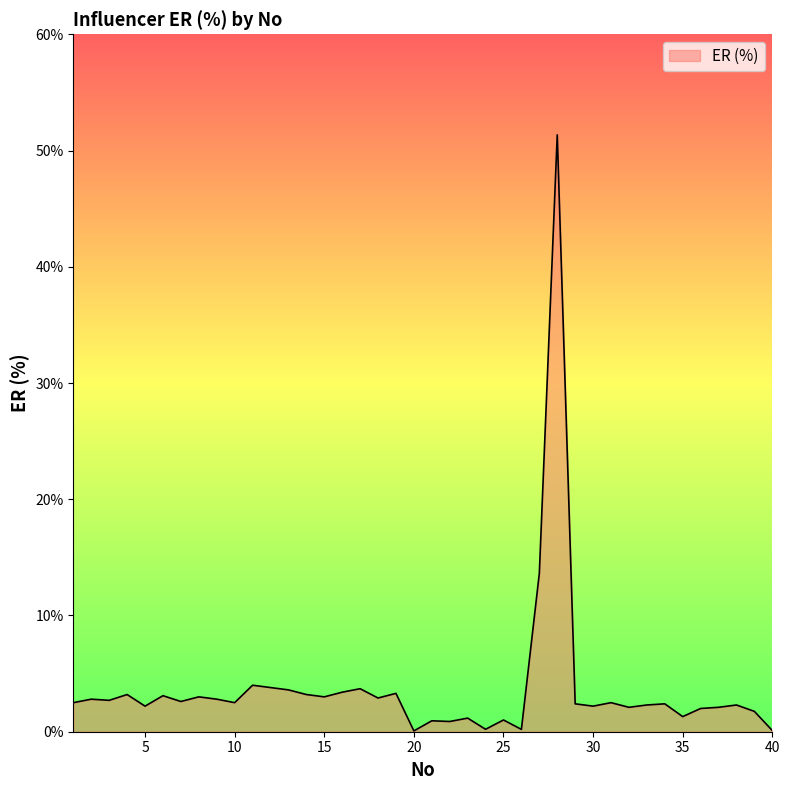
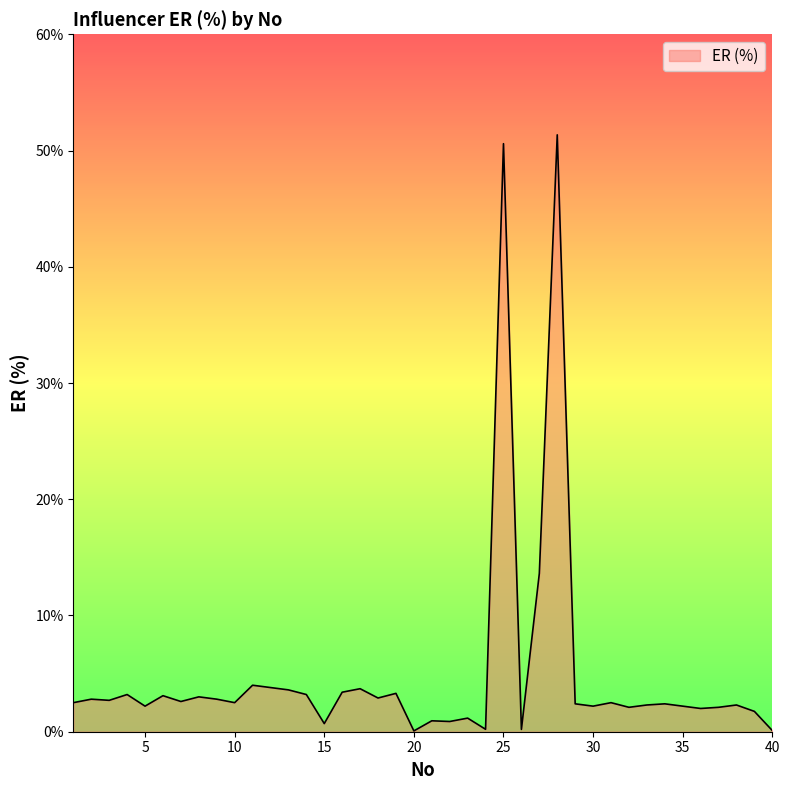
  {
    "5": "2.2%",
    "10": "2.5%",
-   "15": "3.0%",
+   "15": "0.7%",
    "20": "0.1%",
-   "25": "1.0%",
+   "25": "50.6%",
    "30": "2.2%",
-   "35": "1.3%",
+   "35": "2.2%",
    "40": "0.1%"
  }
